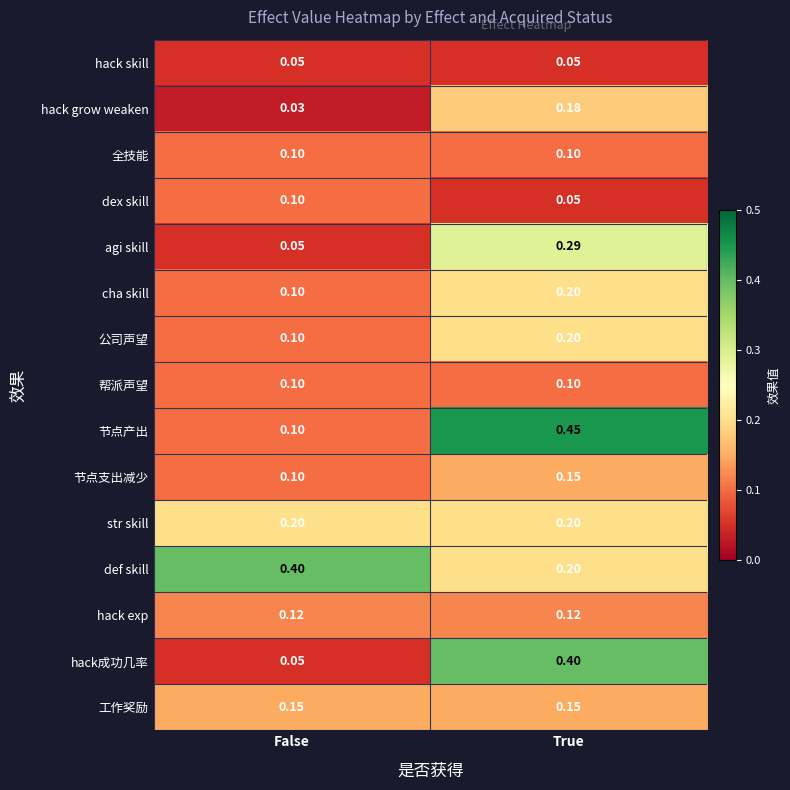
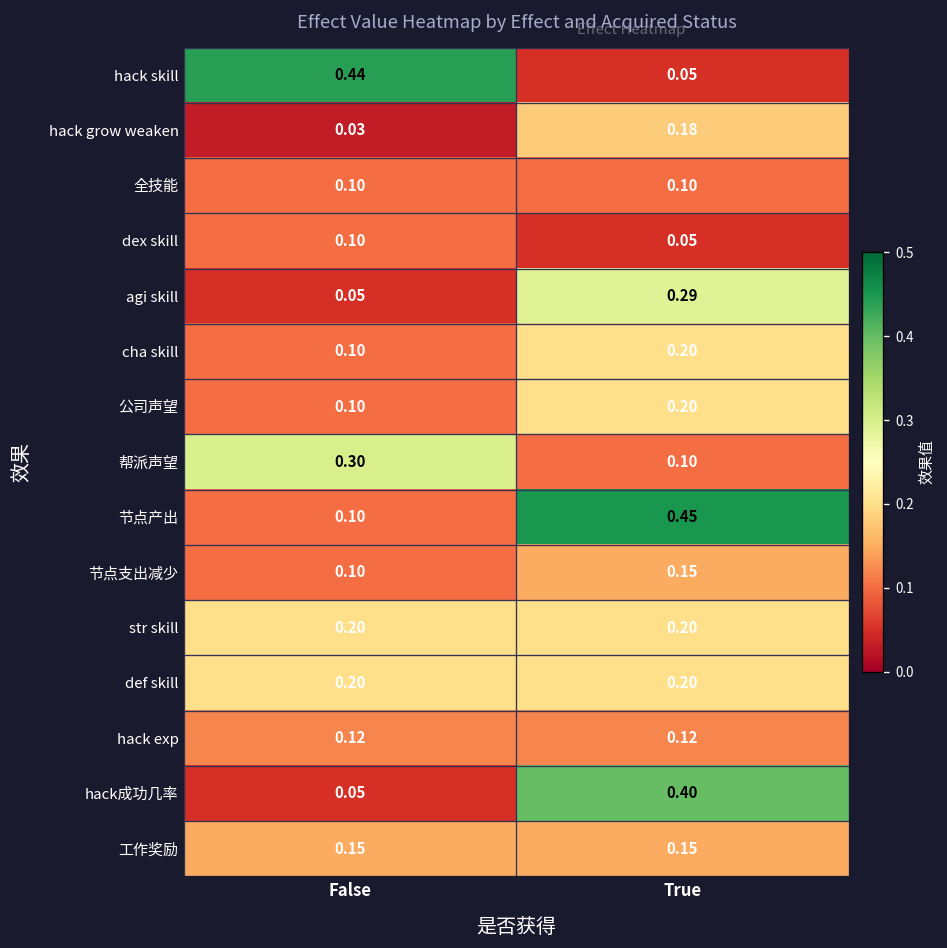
  {
    "hack skill": {
-     "False": 0.05,
+     "False": 0.44,
      "True": 0.05
    },
    "hack grow weaken": {
      "False": 0.03,
      "True": 0.18
    },
    "全技能": {
      "False": 0.10,
      "True": 0.10
    },
    "dex skill": {
      "False": 0.10,
      "True": 0.05
    },
    "agi skill": {
      "False": 0.05,
      "True": 0.29
    },
    "cha skill": {
      "False": 0.10,
      "True": 0.20
    },
    "公司声望": {
      "False": 0.10,
      "True": 0.20
    },
    "帮派声望": {
-     "False": 0.10,
+     "False": 0.30,
      "True": 0.10
    },
    "节点产出": {
      "False": 0.10,
      "True": 0.45
    },
    "节点支出减少": {
      "False": 0.10,
      "True": 0.15
    },
    "str skill": {
      "False": 0.20,
      "True": 0.20
    },
    "def skill": {
-     "False": 0.40,
+     "False": 0.20,
      "True": 0.20
    },
    "hack exp": {
      "False": 0.12,
      "True": 0.12
    },
    "hack成功几率": {
      "False": 0.05,
      "True": 0.40
    },
    "工作奖励": {
      "False": 0.15,
      "True": 0.15
    }
  }
